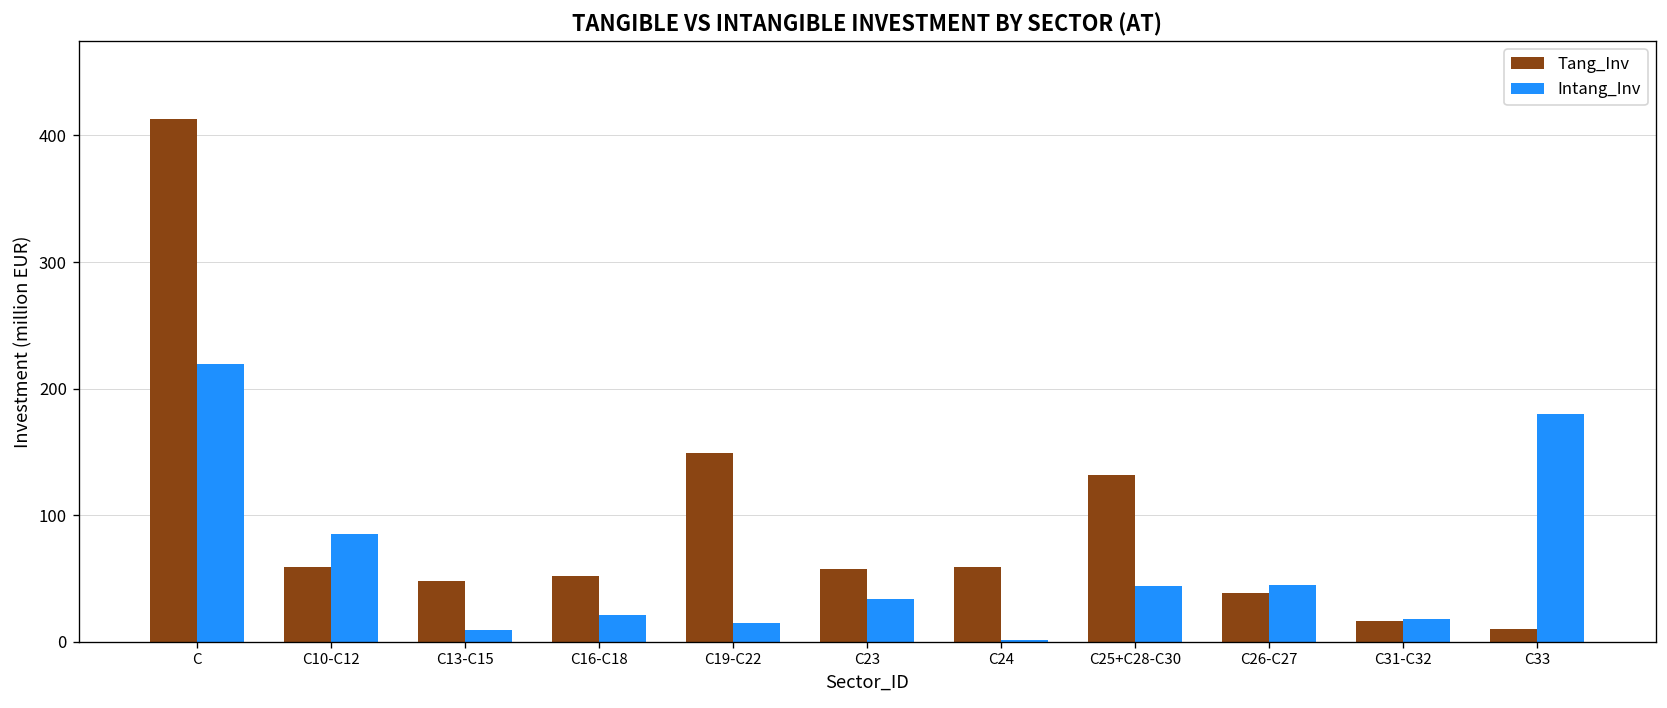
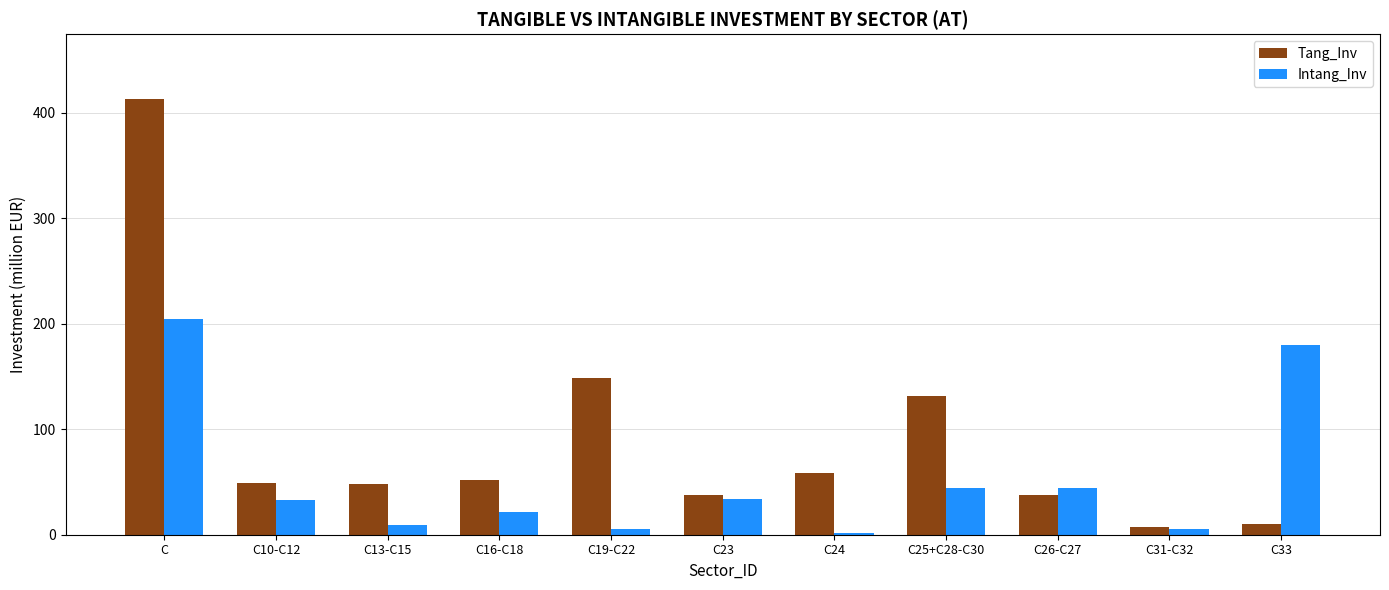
  {
    "Tang_Inv": {
      "C": 413,
-     "C10-C12": 59,
+     "C10-C12": 49,
      "C13-C15": 48,
      "C16-C18": 52,
      "C19-C22": 149,
-     "C23": 57,
+     "C23": 38,
      "C24": 59,
      "C25+C28-C30": 131,
      "C26-C27": 38,
-     "C31-C32": 16,
+     "C31-C32": 8,
      "C33": 10
    },
    "Intang_Inv": {
-     "C": 220,
-     "C10-C12": 85,
+     "C": 204,
+     "C10-C12": 33,
      "C13-C15": 9,
      "C16-C18": 21,
-     "C19-C22": 15,
+     "C19-C22": 5,
      "C23": 34,
      "C25+C28-C30": 44,
      "C26-C27": 45,
-     "C31-C32": 18,
+     "C31-C32": 6,
      "C33": 180
    }
  }
